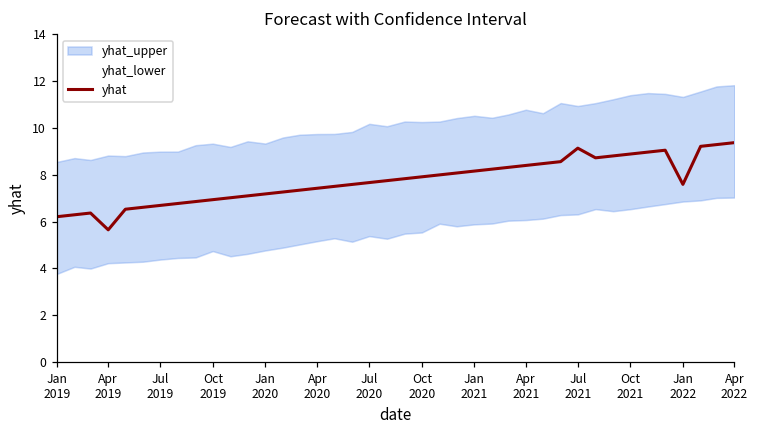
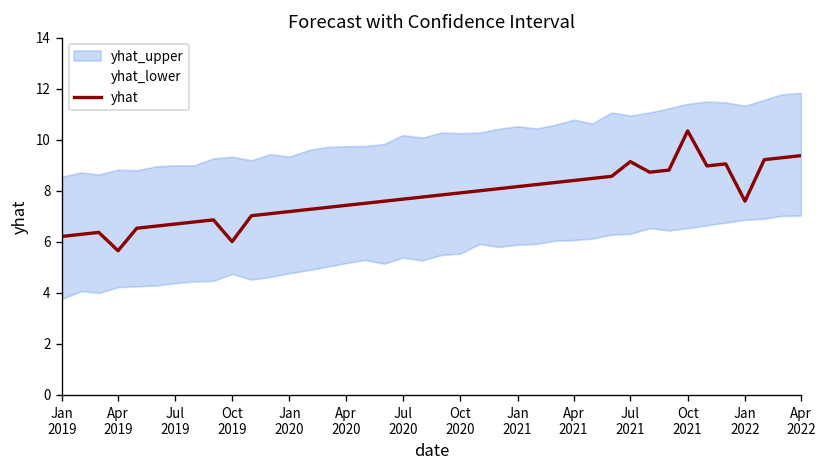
  {
    "yhat": {
      "Jan 2019": 6.2,
      "Apr 2019": 5.7,
      "Jul 2019": 6.7,
-     "Oct 2019": 6.9,
+     "Oct 2019": 6.0,
      "Jan 2020": 7.2,
      "Apr 2020": 7.4,
      "Jul 2020": 7.7,
      "Oct 2020": 7.9,
      "Jan 2021": 8.2,
      "Apr 2021": 8.4,
      "Jul 2021": 9.1,
-     "Oct 2021": 8.9,
+     "Oct 2021": 10.3,
      "Jan 2022": 7.6,
      "Apr 2022": 9.4
    }
  }
